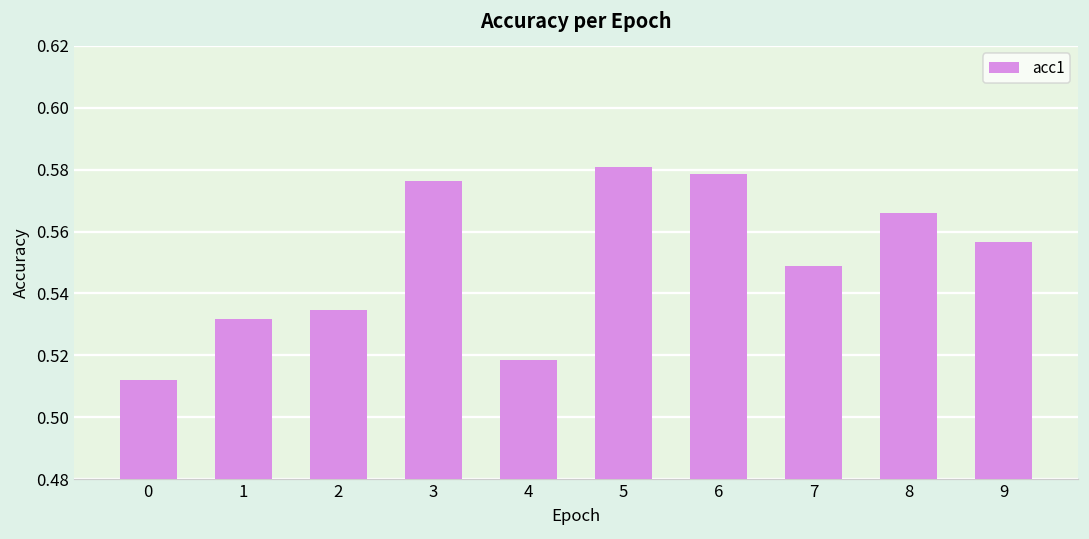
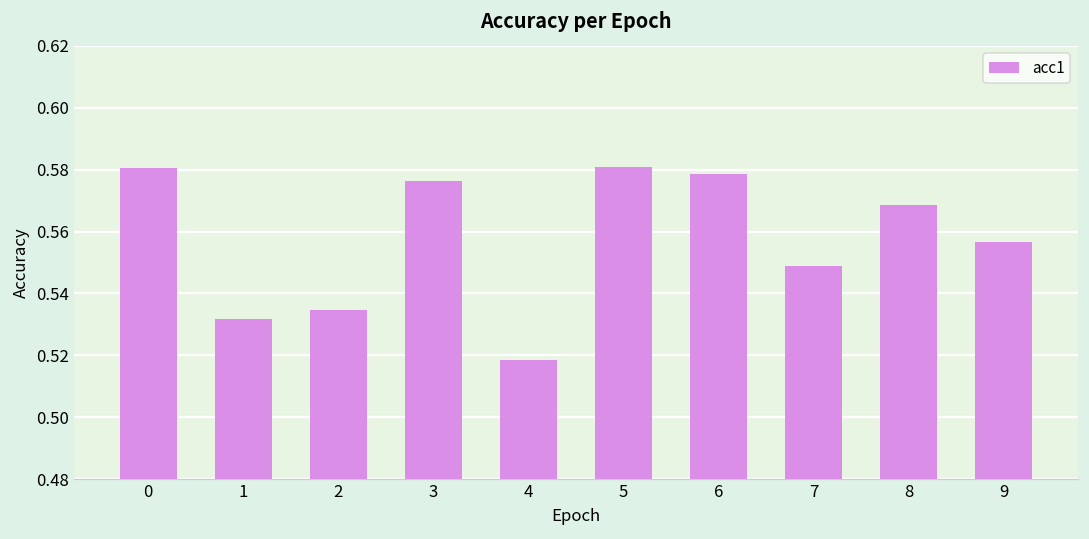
  {
-   "0": 0.512,
+   "0": 0.580,
    "1": 0.532,
    "2": 0.535,
    "3": 0.576,
    "4": 0.519,
    "5": 0.581,
    "6": 0.579,
    "7": 0.549,
-   "8": 0.566,
+   "8": 0.569,
    "9": 0.557
  }
